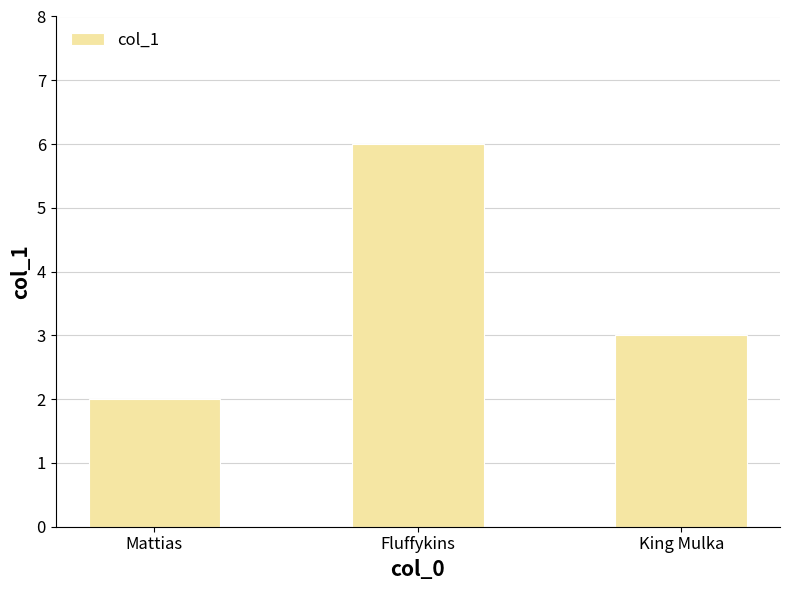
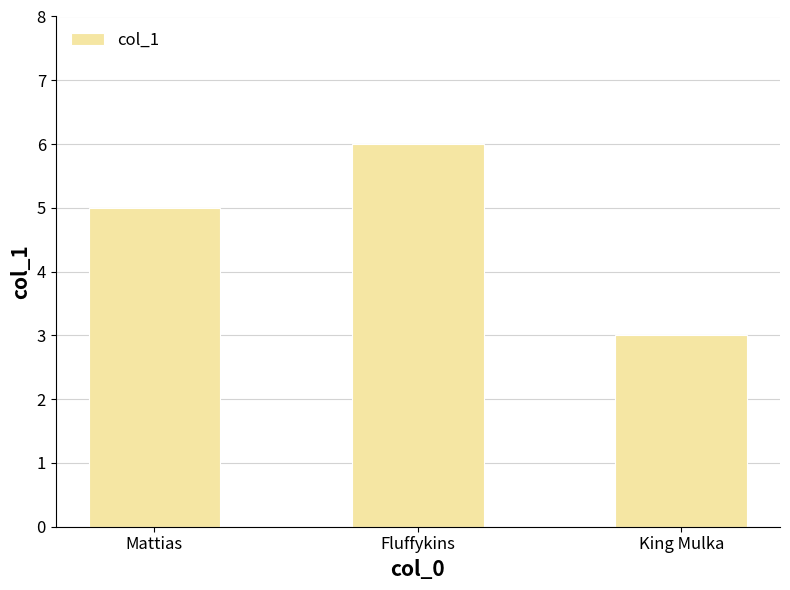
  {
-   "Mattias": 2,
+   "Mattias": 5,
    "Fluffykins": 6,
    "King Mulka": 3
  }
